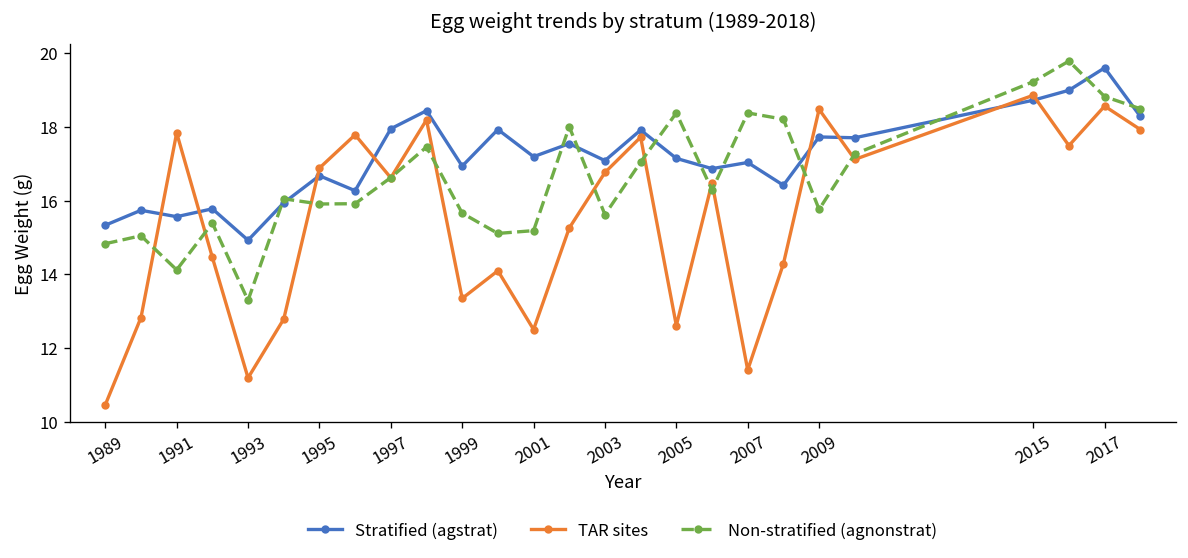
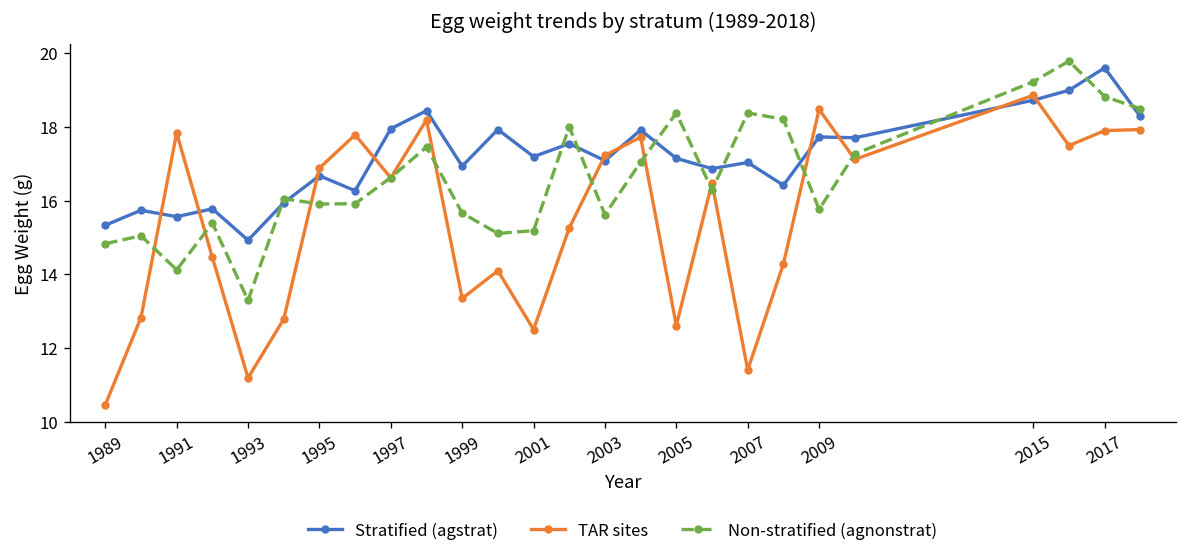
  {
    "Stratified (agstrat)": {
      "1989": 15.3,
      "1991": 15.6,
      "1993": 14.9,
      "1995": 16.7,
      "1997": 17.9,
      "1999": 16.9,
      "2001": 17.2,
      "2003": 17.1,
      "2005": 17.1,
      "2007": 17.0,
      "2009": 17.7,
      "2015": 18.7,
      "2017": 19.6
    },
    "TAR sites": {
      "1989": 10.5,
      "1991": 17.8,
      "1993": 11.2,
      "1995": 16.9,
      "1999": 13.3,
      "2001": 12.5,
-     "2003": 16.8,
+     "2003": 17.2,
      "2005": 12.6,
      "2007": 11.4,
      "2009": 18.5,
      "2015": 18.9,
-     "2017": 18.6
+     "2017": 17.9
    },
    "Non-stratified (agnonstrat)": {
      "1989": 14.8,
      "1991": 14.1,
      "1993": 13.3,
      "1995": 15.9,
      "1999": 15.7,
      "2001": 15.2,
      "2003": 15.6,
      "2005": 18.4,
      "2007": 18.4,
      "2009": 15.8,
      "2015": 19.2,
      "2017": 18.8
    }
  }
